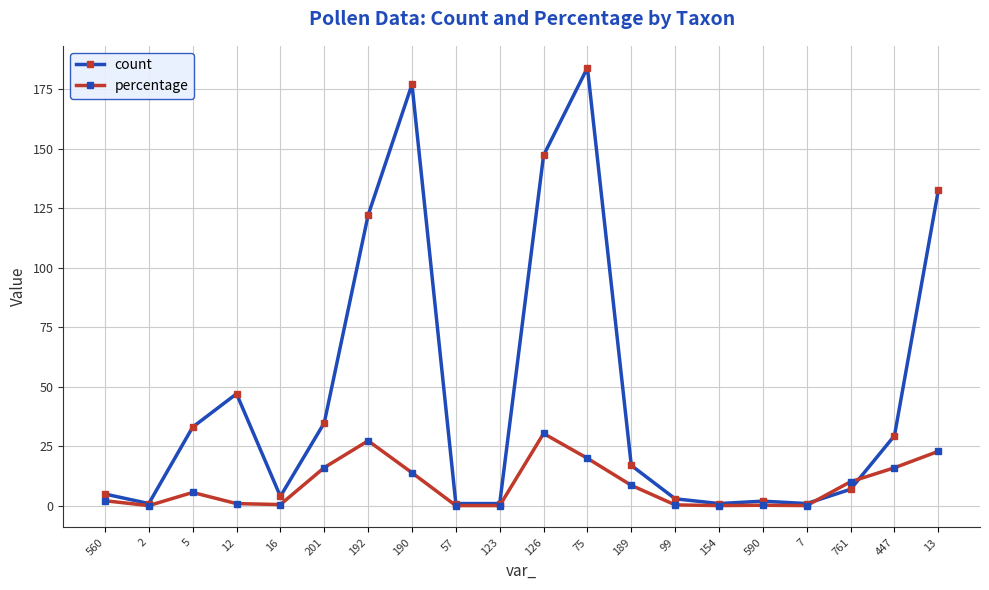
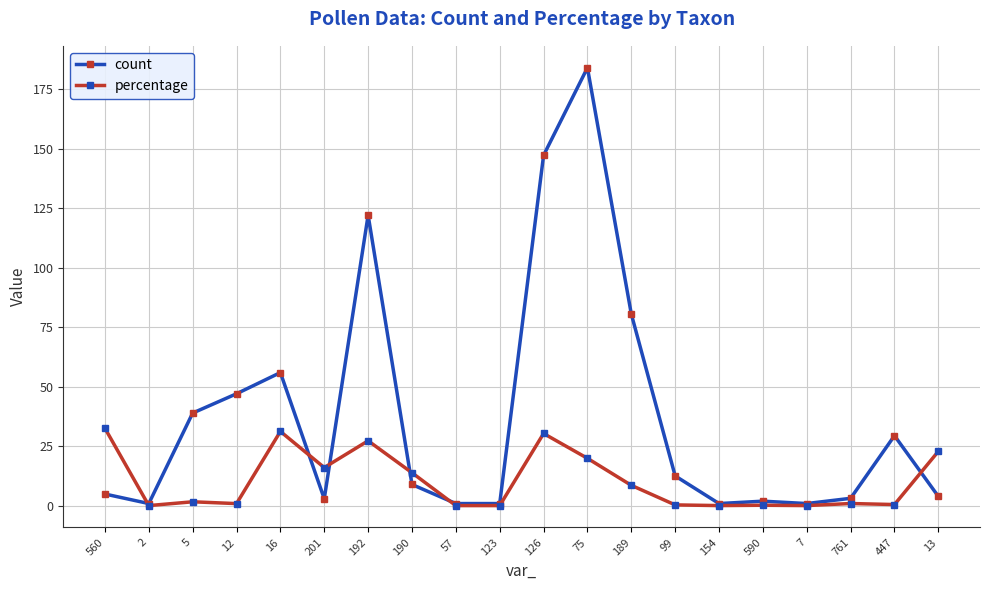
  {
    "count": {
      "560": 5,
-     "5": 33,
+     "5": 39,
      "12": 47,
-     "16": 4,
-     "201": 35,
+     "16": 56,
+     "201": 3,
      "192": 122,
-     "190": 177,
+     "190": 9,
      "126": 147,
      "75": 184,
-     "189": 17,
-     "99": 3,
+     "189": 81,
+     "99": 13,
      "590": 2,
-     "761": 7,
+     "761": 3,
      "447": 30,
-     "13": 133
+     "13": 4
    },
    "percentage": {
-     "560": 2,
-     "5": 6,
+     "560": 33,
+     "5": 2,
      "12": 1,
-     "16": 1,
+     "16": 31,
      "201": 16,
      "192": 27,
      "190": 14,
      "126": 30,
      "75": 20,
      "189": 9,
      "99": 0,
      "590": 0,
-     "761": 10,
-     "447": 16,
+     "761": 1,
+     "447": 1,
      "13": 23
    }
  }
